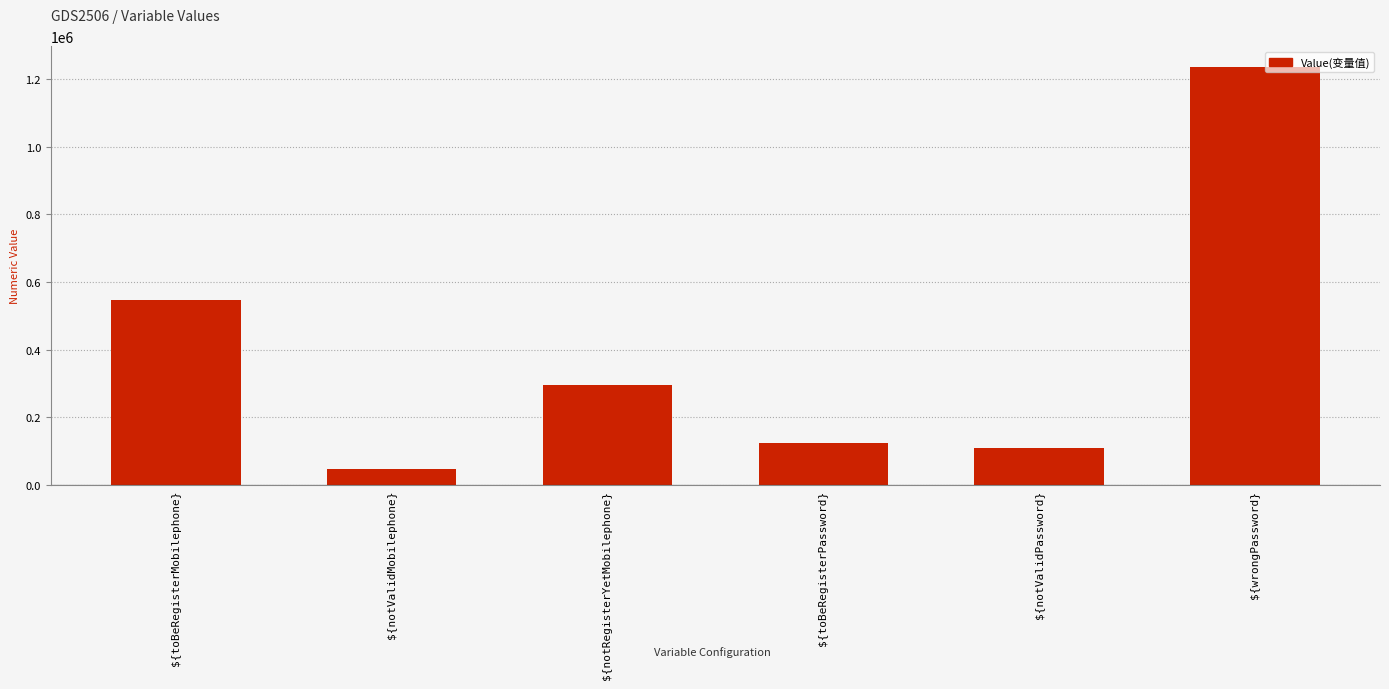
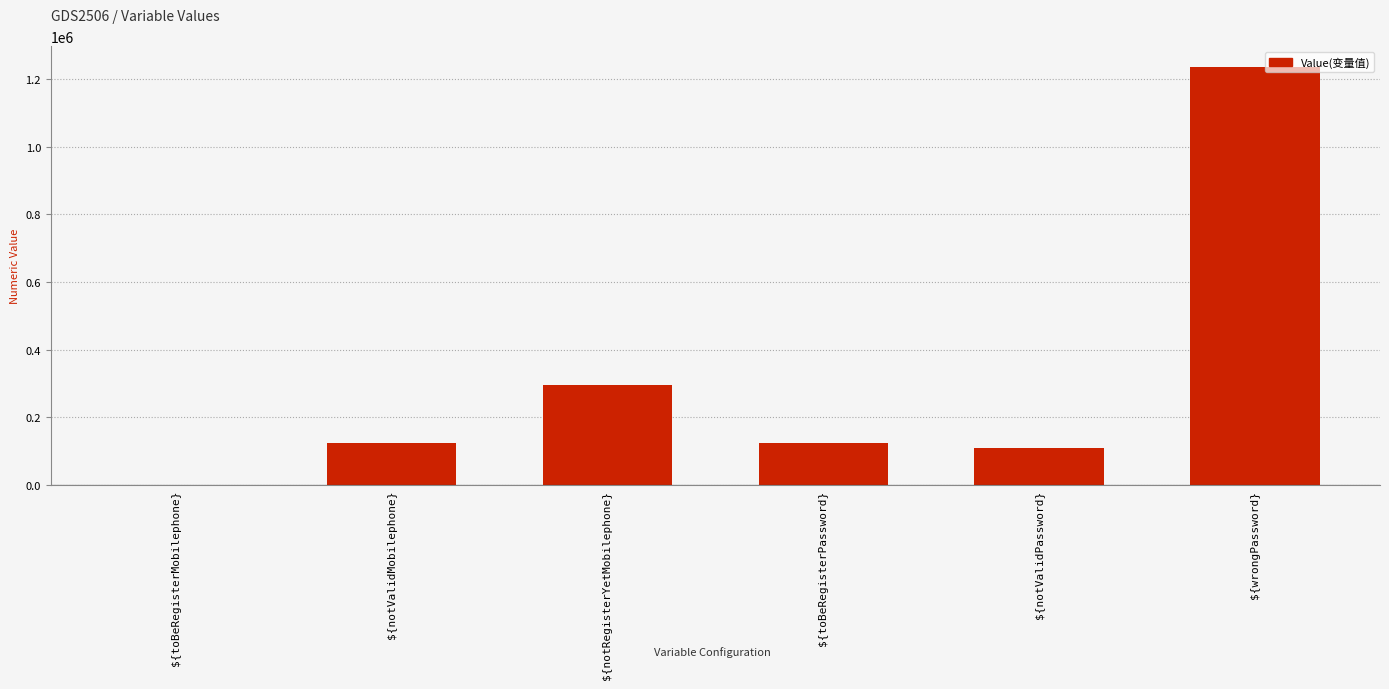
  {
-   "${toBeRegisterMobilephone}": 550000,
-   "${notValidMobilephone}": 50000,
+   "${toBeRegisterMobilephone}": 0,
+   "${notValidMobilephone}": 120000,
    "${notRegisterYetMobilephone}": 300000,
    "${toBeRegisterPassword}": 120000,
    "${notValidPassword}": 110000,
    "${wrongPassword}": 1230000
  }
